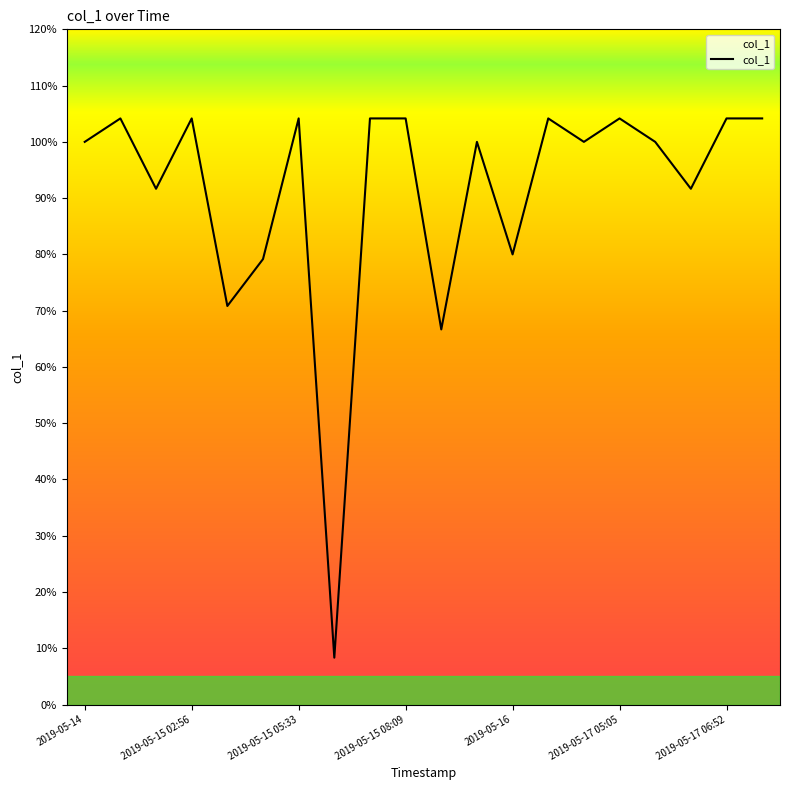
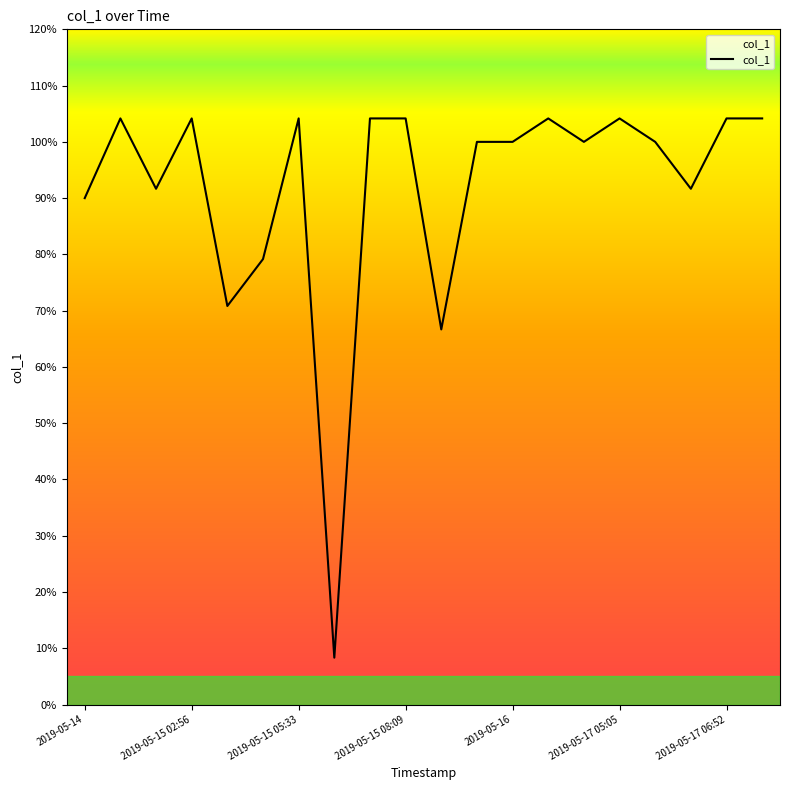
  {
-   "2019-05-14": "100%",
+   "2019-05-14": "90%",
    "2019-05-15 02:56": "104%",
    "2019-05-15 05:33": "104%",
    "2019-05-15 08:09": "104%",
-   "2019-05-16": "80%",
+   "2019-05-16": "100%",
    "2019-05-17 05:05": "104%",
    "2019-05-17 06:52": "104%"
  }
